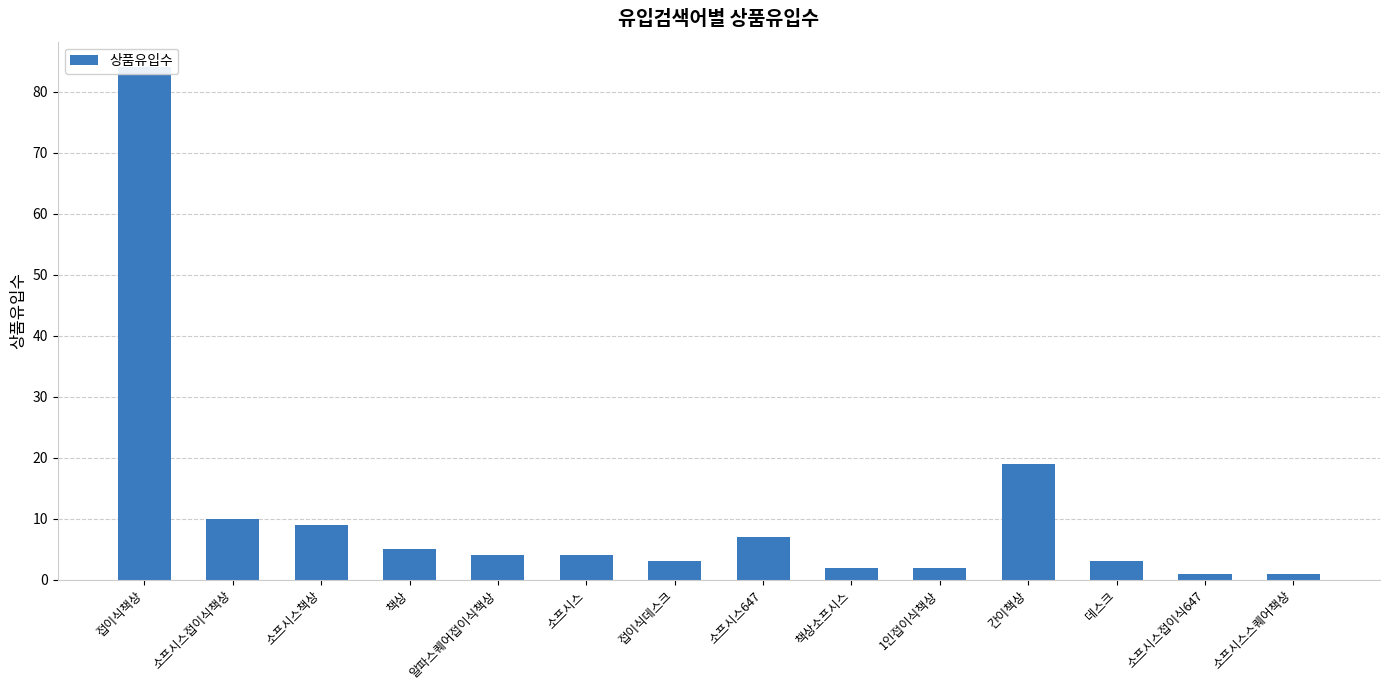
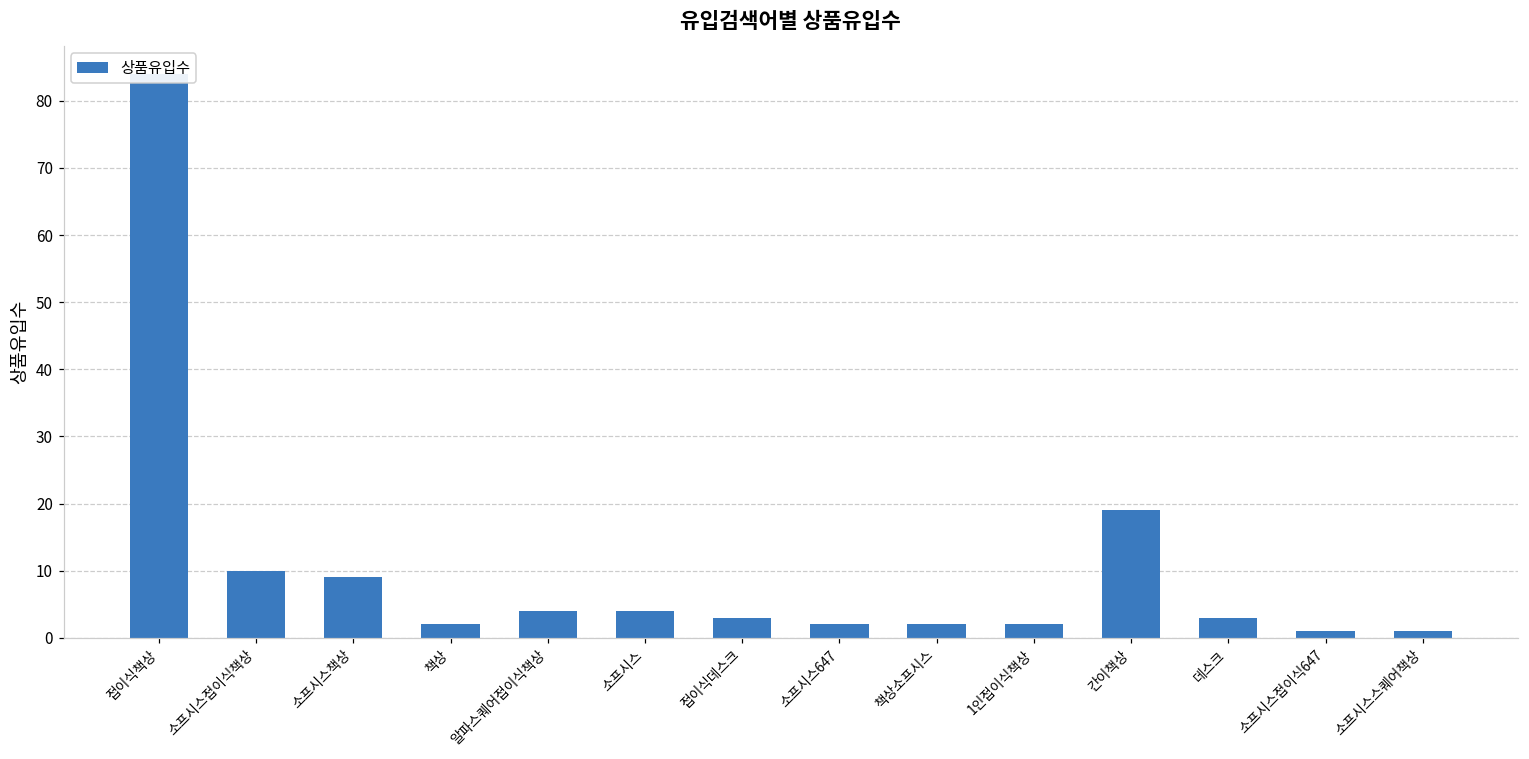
  {
    "소프시스접이식책상": 10,
    "소프시스책상": 9,
-   "책상": 5,
+   "책상": 2,
    "알파스퀘어접이식책상": 4,
    "소프시스": 4,
    "접이식데스크": 3,
-   "소프시스647": 7,
+   "소프시스647": 2,
    "책상소프시스": 2,
    "1인접이식책상": 2,
    "간이책상": 19,
    "데스크": 3,
    "소프시스접이식647": 1,
    "소프시스스퀘어책상": 1
  }
